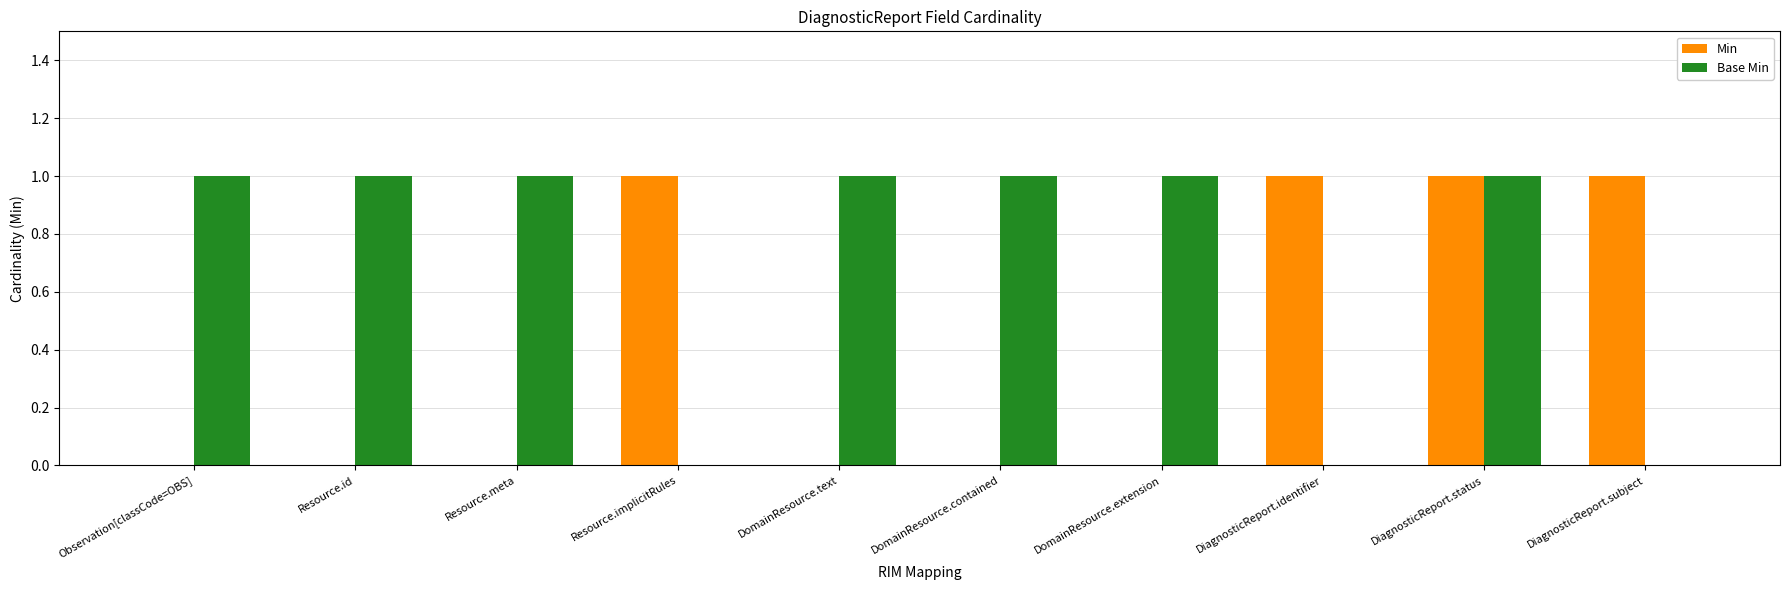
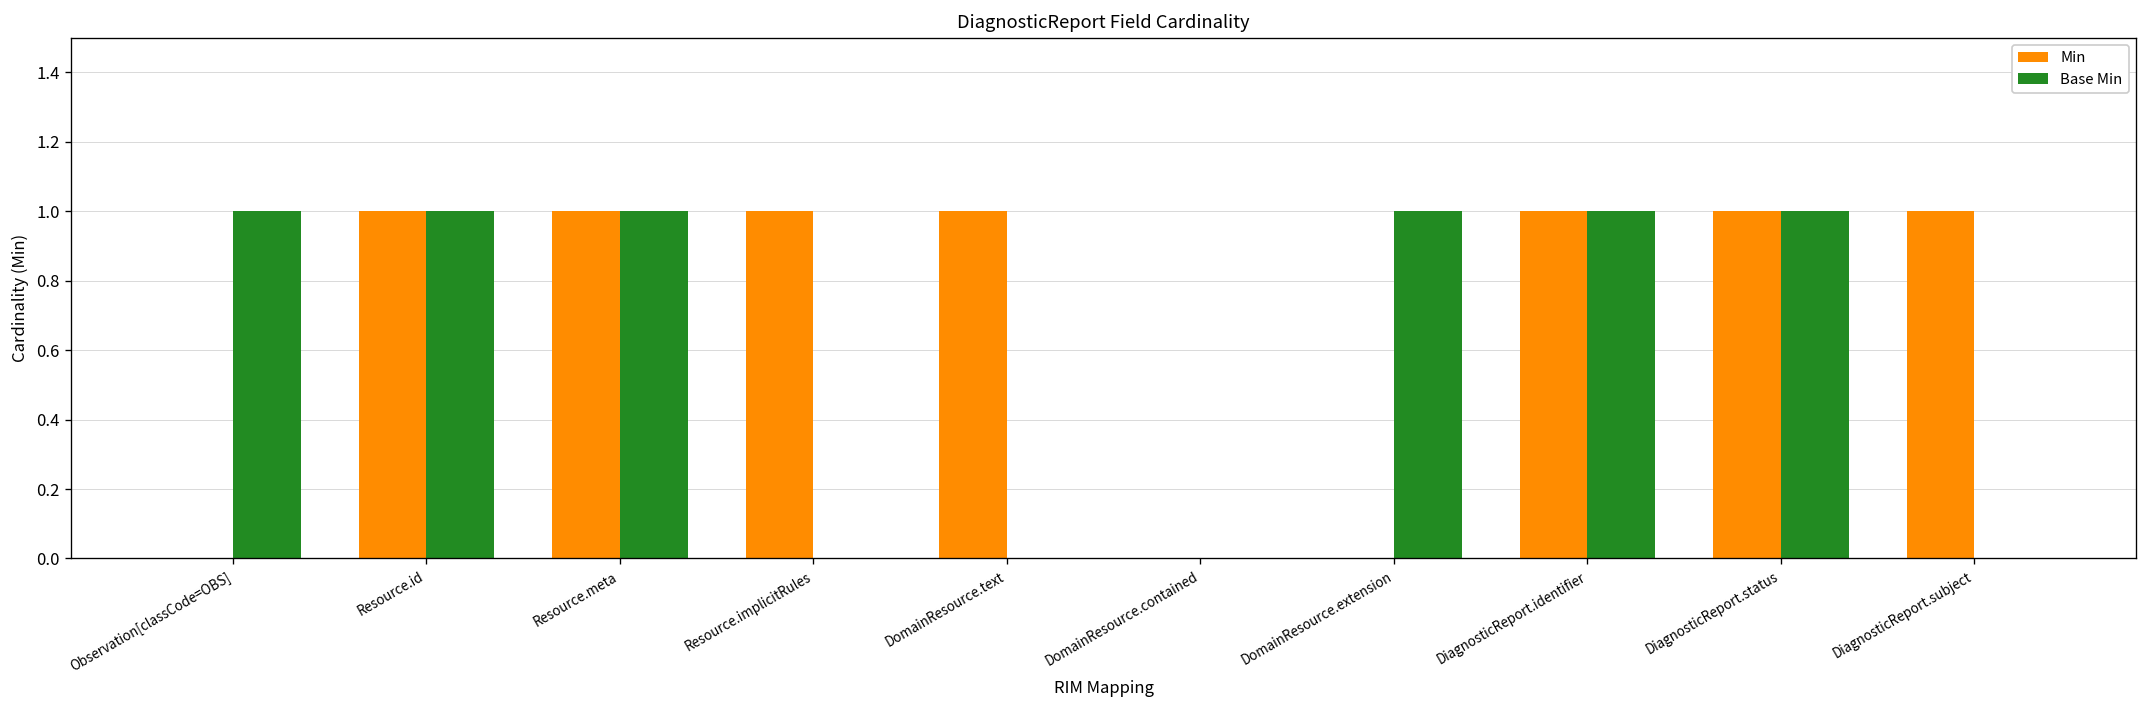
  {
    "Min": {
      "Observation[classCode=OBS]": 0,
-     "Resource.id": 0,
-     "Resource.meta": 0,
+     "Resource.id": 1,
+     "Resource.meta": 1,
      "Resource.implicitRules": 1,
-     "DomainResource.text": 0,
+     "DomainResource.text": 1,
      "DomainResource.contained": 0,
      "DomainResource.extension": 0,
      "DiagnosticReport.identifier": 1,
      "DiagnosticReport.status": 1,
      "DiagnosticReport.subject": 1
    },
    "Base Min": {
      "Observation[classCode=OBS]": 1,
      "Resource.id": 1,
      "Resource.meta": 1,
      "Resource.implicitRules": 0,
-     "DomainResource.text": 1,
-     "DomainResource.contained": 1,
+     "DomainResource.text": 0,
+     "DomainResource.contained": 0,
      "DomainResource.extension": 1,
-     "DiagnosticReport.identifier": 0,
+     "DiagnosticReport.identifier": 1,
      "DiagnosticReport.status": 1,
      "DiagnosticReport.subject": 0
    }
  }
